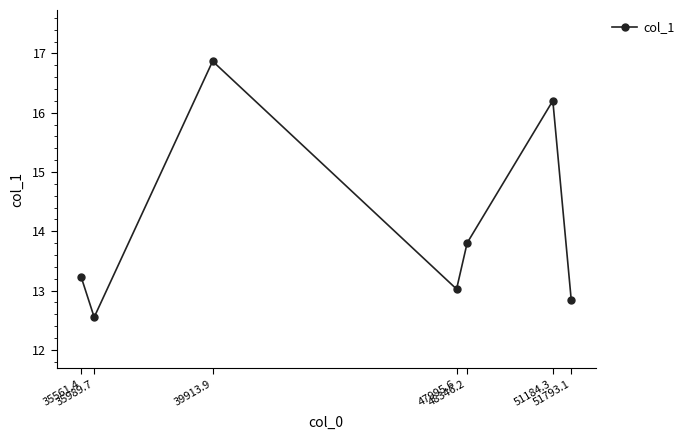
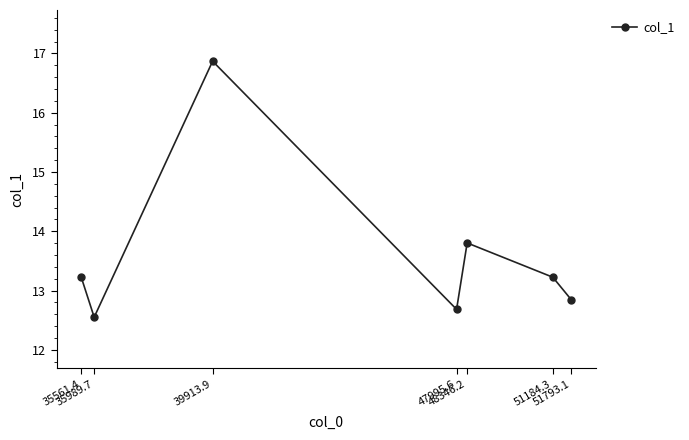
  {
    "35561.4": 13.2,
    "35989.7": 12.6,
    "39913.9": 16.9,
-   "47995.6": 13.0,
+   "47995.6": 12.7,
    "48346.2": 13.8,
-   "51184.3": 16.2,
+   "51184.3": 13.2,
    "51793.1": 12.8
  }
